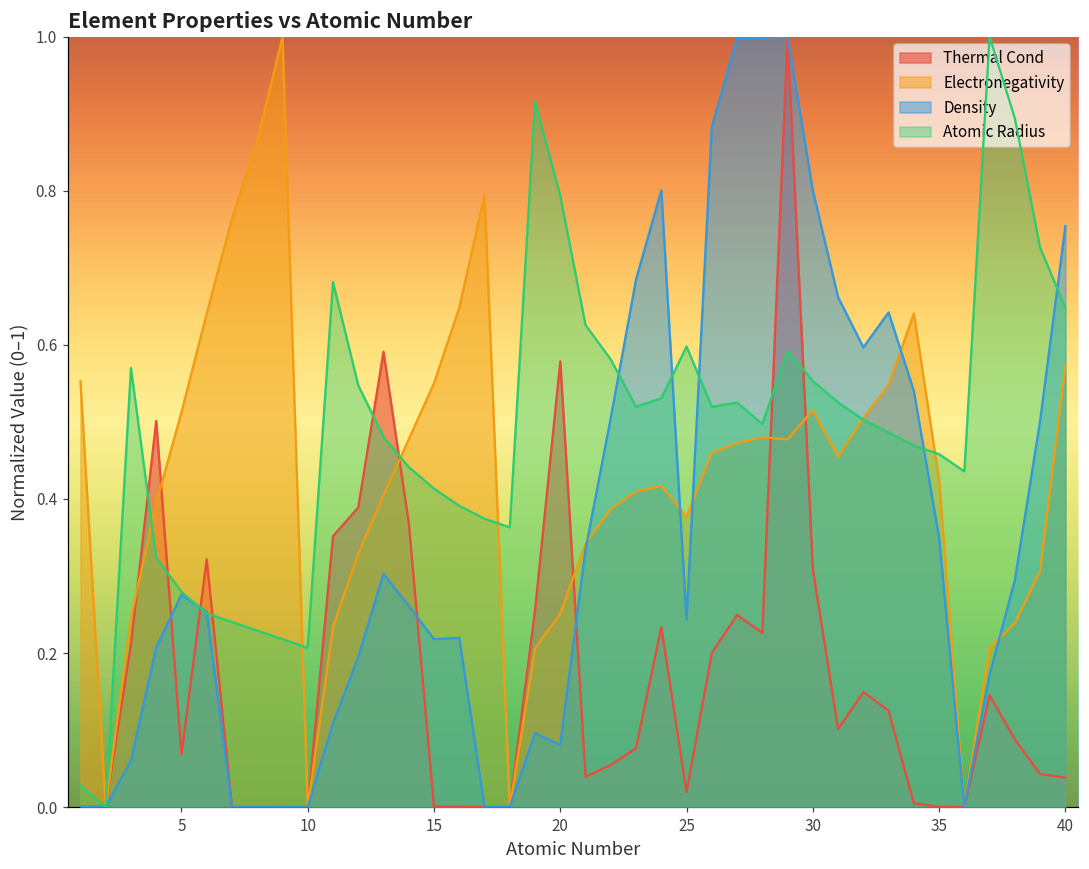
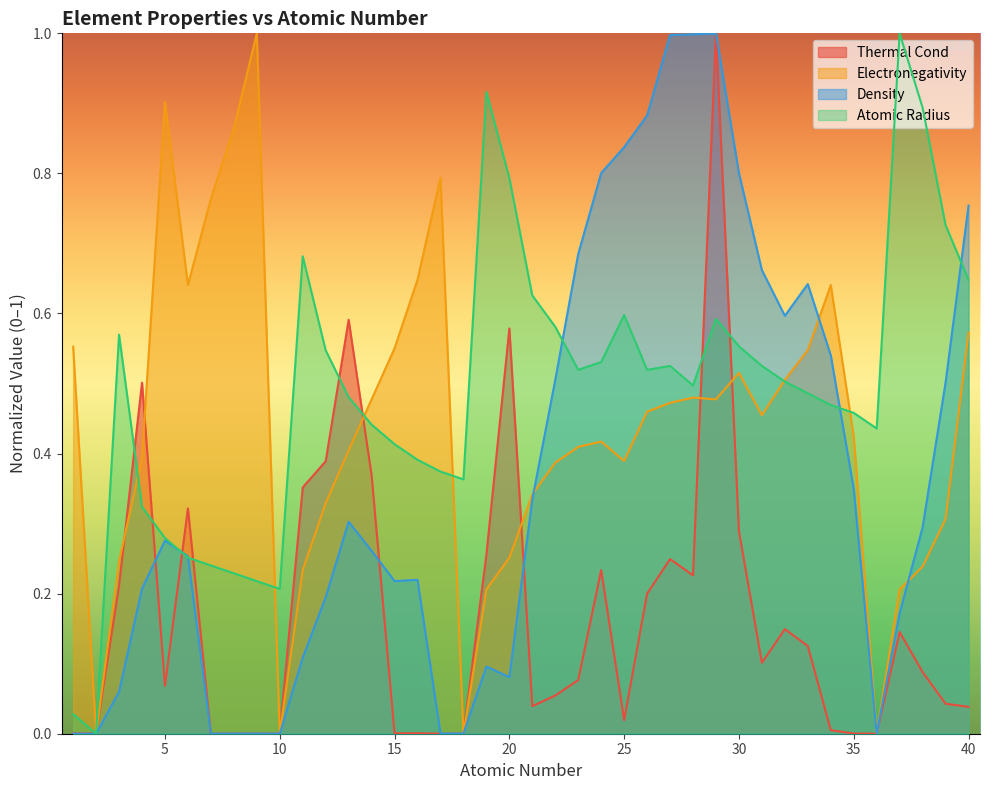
  {
    "Thermal Cond": {
      "5": 0.07,
      "15": 0.00,
      "20": 0.58,
      "25": 0.02,
-     "30": 0.31,
+     "30": 0.29,
      "35": 0.00,
      "40": 0.04
    },
    "Electronegativity": {
-     "5": 0.51,
+     "5": 0.90,
      "15": 0.55,
      "20": 0.25,
-     "25": 0.38,
+     "25": 0.39,
      "30": 0.52,
      "35": 0.42,
      "40": 0.57
    },
    "Density": {
      "15": 0.22,
      "20": 0.08,
-     "25": 0.24,
+     "25": 0.84,
      "30": 0.80,
      "35": 0.35,
      "40": 0.75
    },
    "Atomic Radius": {
      "10": 0.21,
      "15": 0.41,
      "20": 0.79,
      "25": 0.60,
      "30": 0.55,
      "35": 0.46,
      "40": 0.65
    }
  }
